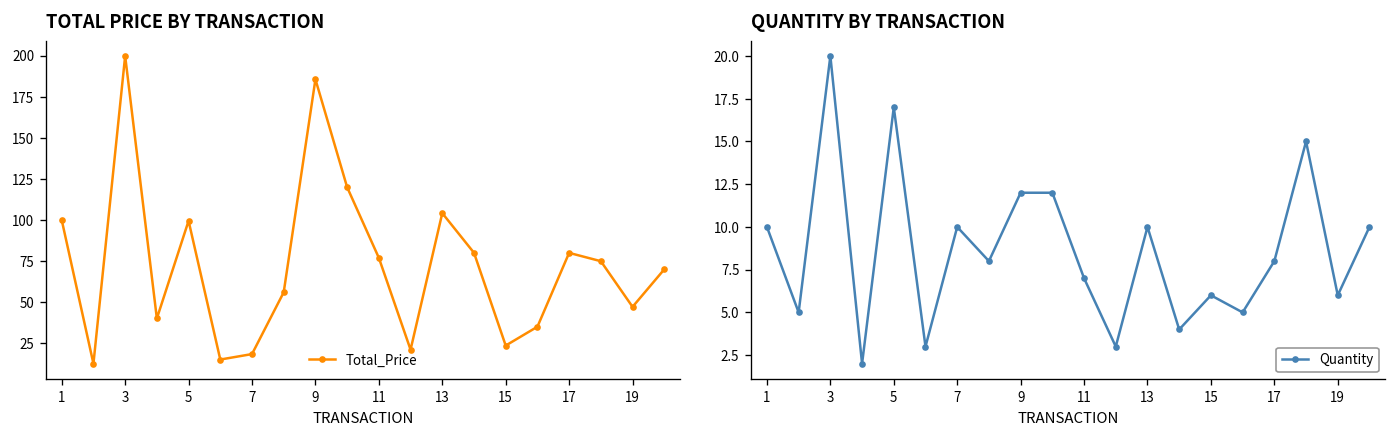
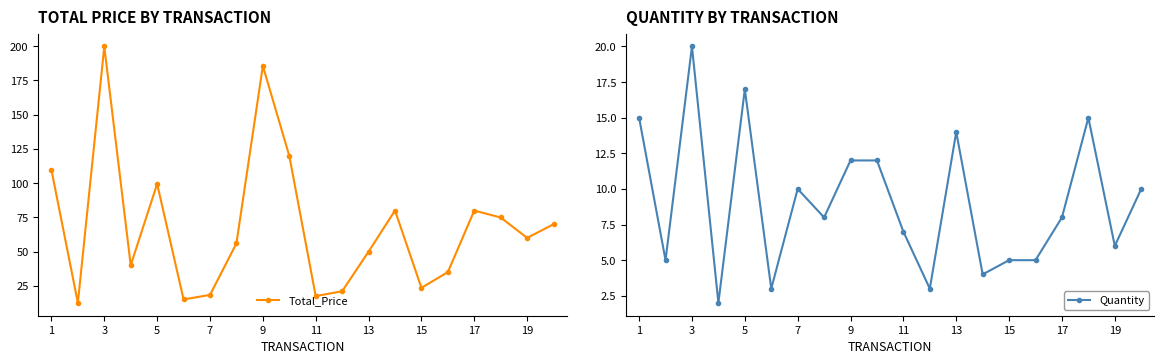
  {
    "TOTAL PRICE BY TRANSACTION": {
-     "1": 100,
+     "1": 110,
      "3": 200,
      "5": 99,
      "7": 18,
      "9": 186,
-     "11": 77,
-     "13": 104,
+     "11": 17,
+     "13": 50,
      "15": 23,
      "17": 80,
-     "19": 47
+     "19": 60
    },
    "QUANTITY BY TRANSACTION": {
-     "1": 10,
+     "1": 15,
      "3": 20,
      "5": 17,
      "7": 10,
      "9": 12,
      "11": 7,
-     "13": 10,
-     "15": 6,
+     "13": 14,
+     "15": 5,
      "17": 8,
      "19": 6
    }
  }
